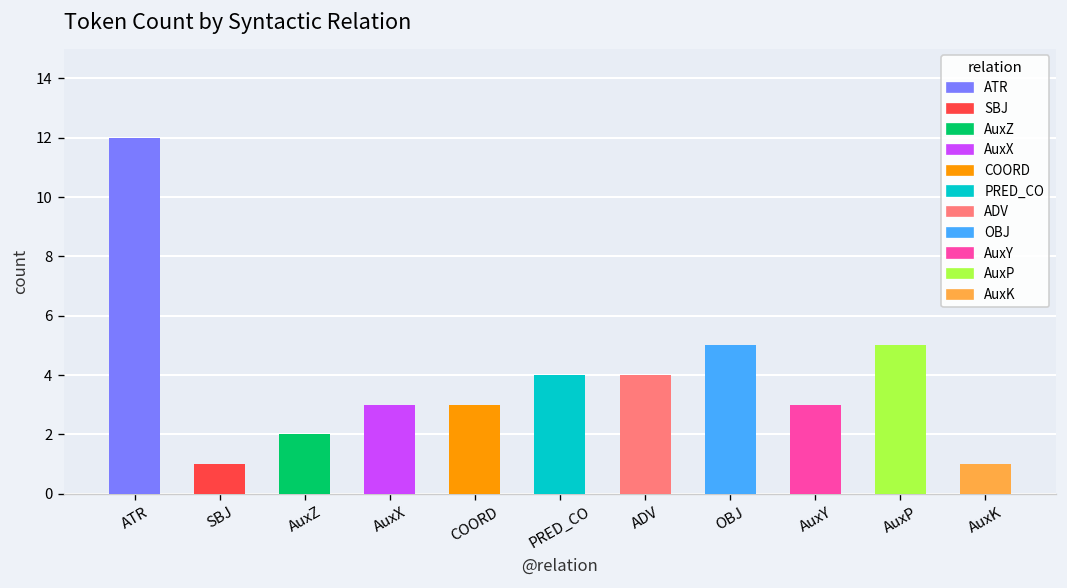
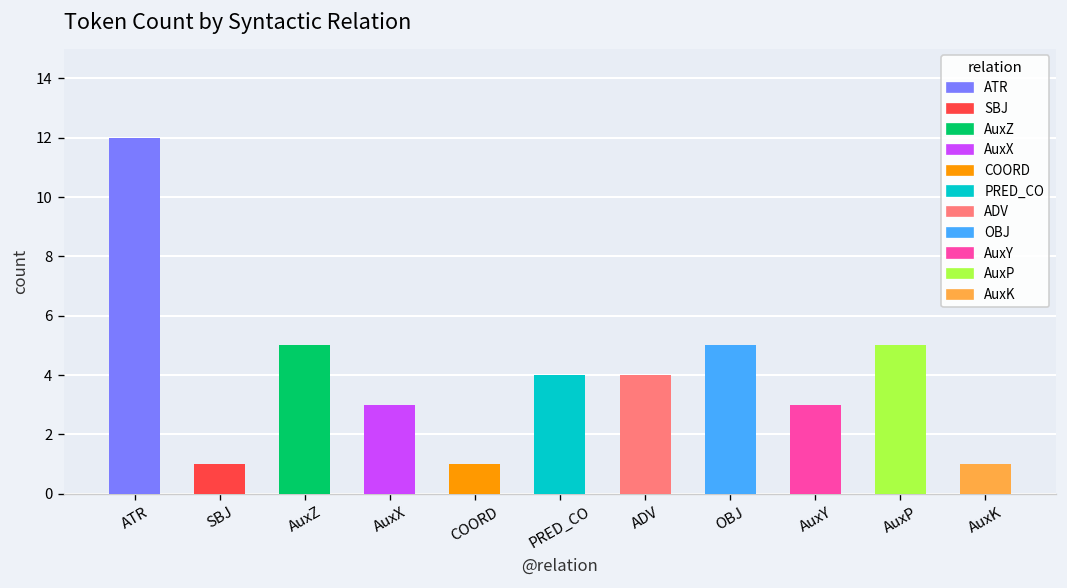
  {
    "SBJ": {
      "SBJ": 1
    },
    "AuxZ": {
-     "AuxZ": 2
+     "AuxZ": 5
    },
    "AuxX": {
      "AuxX": 3
    },
    "COORD": {
-     "COORD": 3
+     "COORD": 1
    },
    "PRED_CO": {
      "PRED_CO": 4
    },
    "ADV": {
      "ADV": 4
    },
    "OBJ": {
      "OBJ": 5
    },
    "AuxY": {
      "AuxY": 3
    },
    "AuxP": {
      "AuxP": 5
    },
    "AuxK": {
      "AuxK": 1
    }
  }
